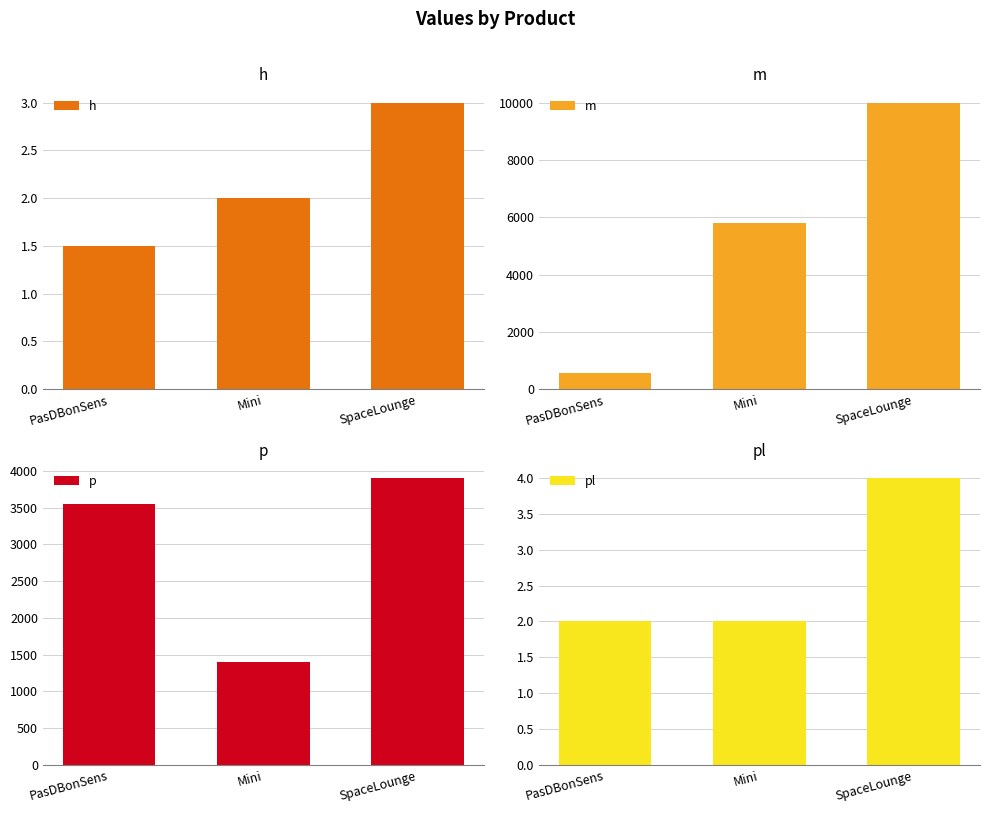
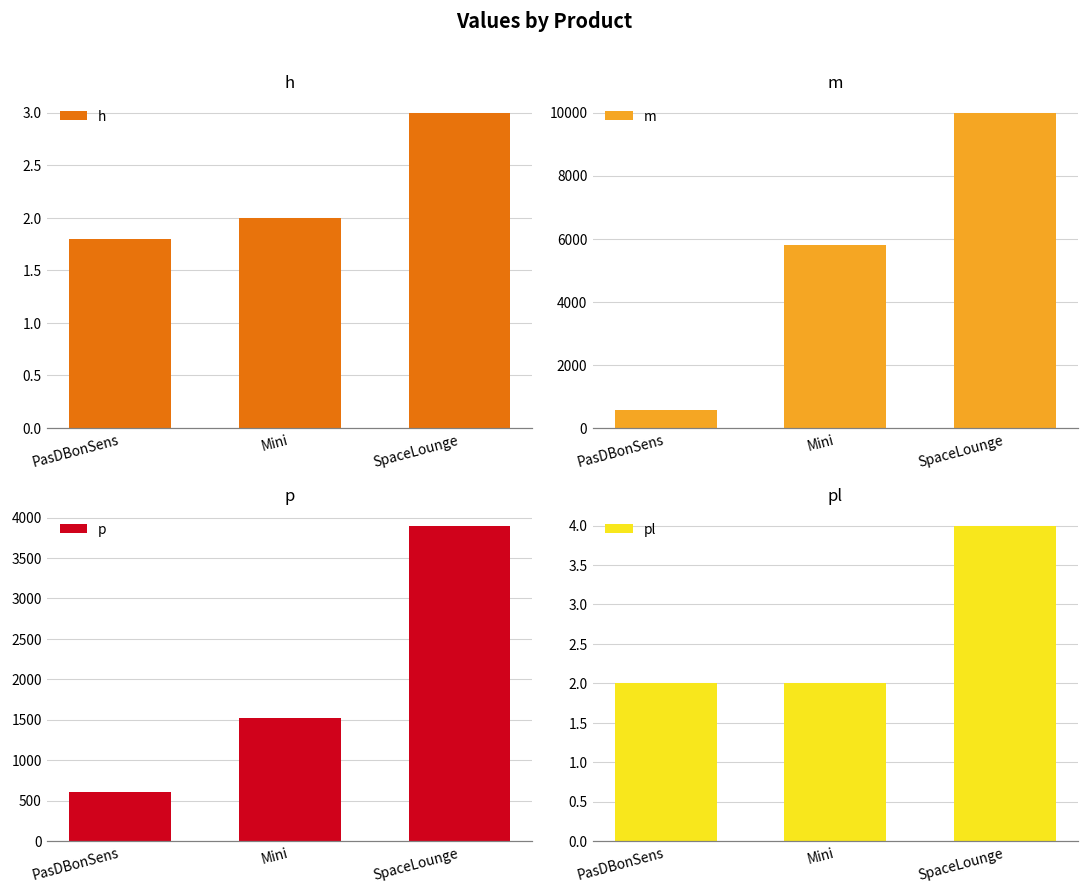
  {
    "h": {
-     "PasDBonSens": 1.5,
+     "PasDBonSens": 1.8,
      "Mini": 2.0,
      "SpaceLounge": 3.0
    },
    "m": {
      "PasDBonSens": 600,
      "Mini": 5800,
      "SpaceLounge": 10000
    },
    "p": {
-     "PasDBonSens": 3600,
-     "Mini": 1400,
+     "PasDBonSens": 600,
+     "Mini": 1500,
      "SpaceLounge": 3900
    },
    "pl": {
      "PasDBonSens": 2.0,
      "Mini": 2.0,
      "SpaceLounge": 4.0
    }
  }
